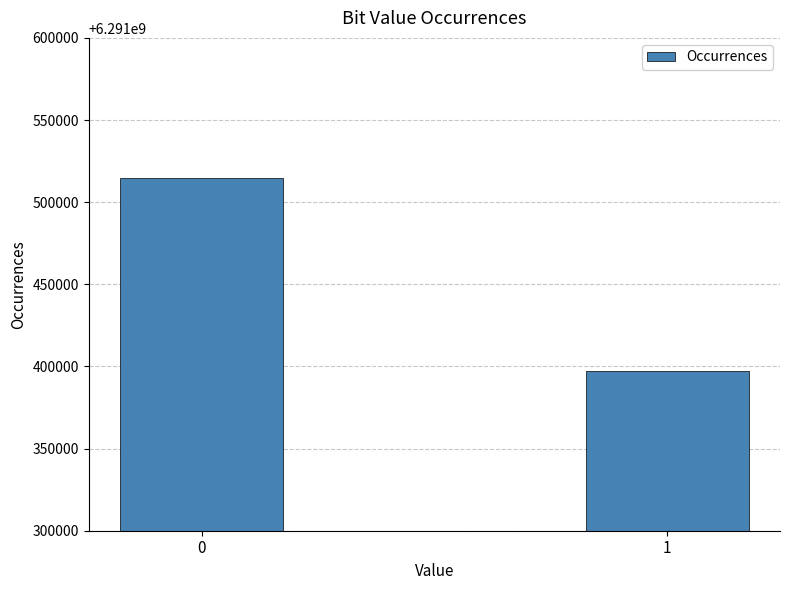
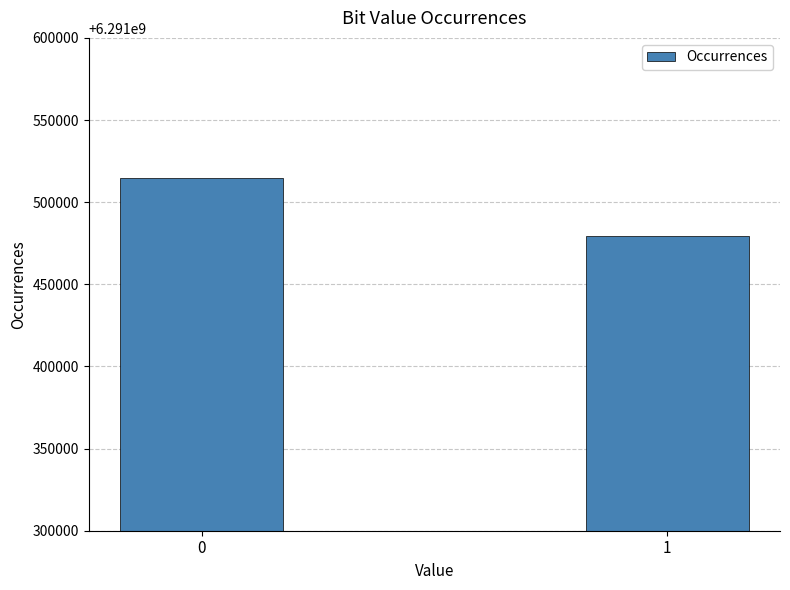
  {
    "0": 6291515000,
-   "1": 6291397000
+   "1": 6291480000
  }
